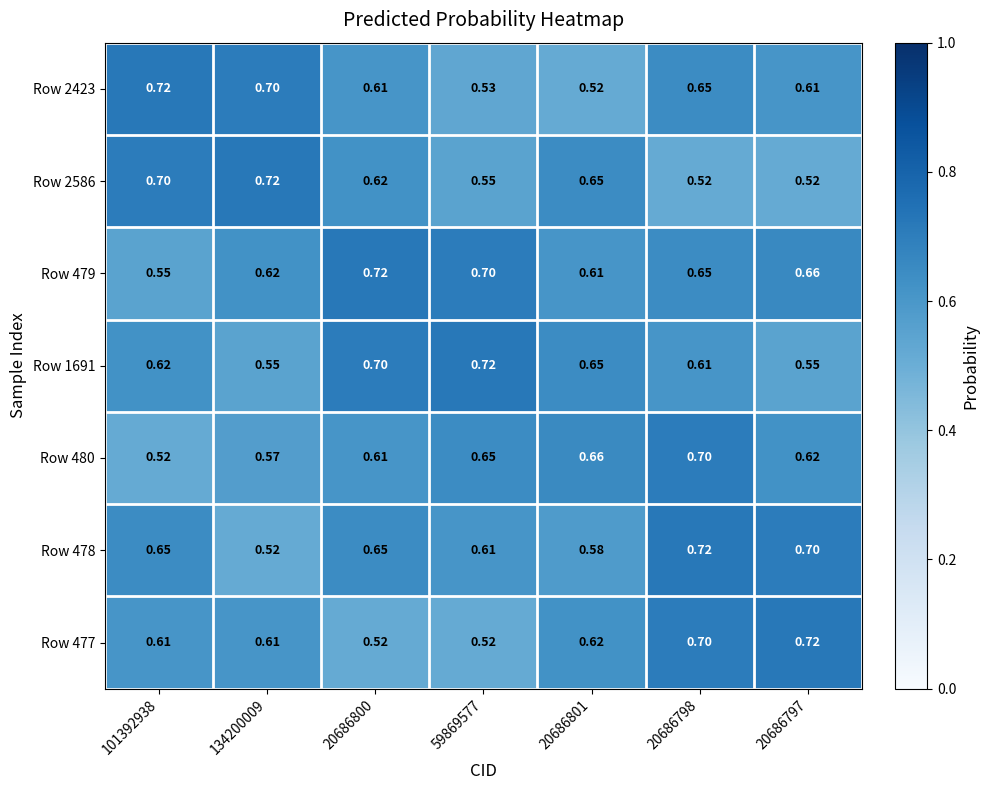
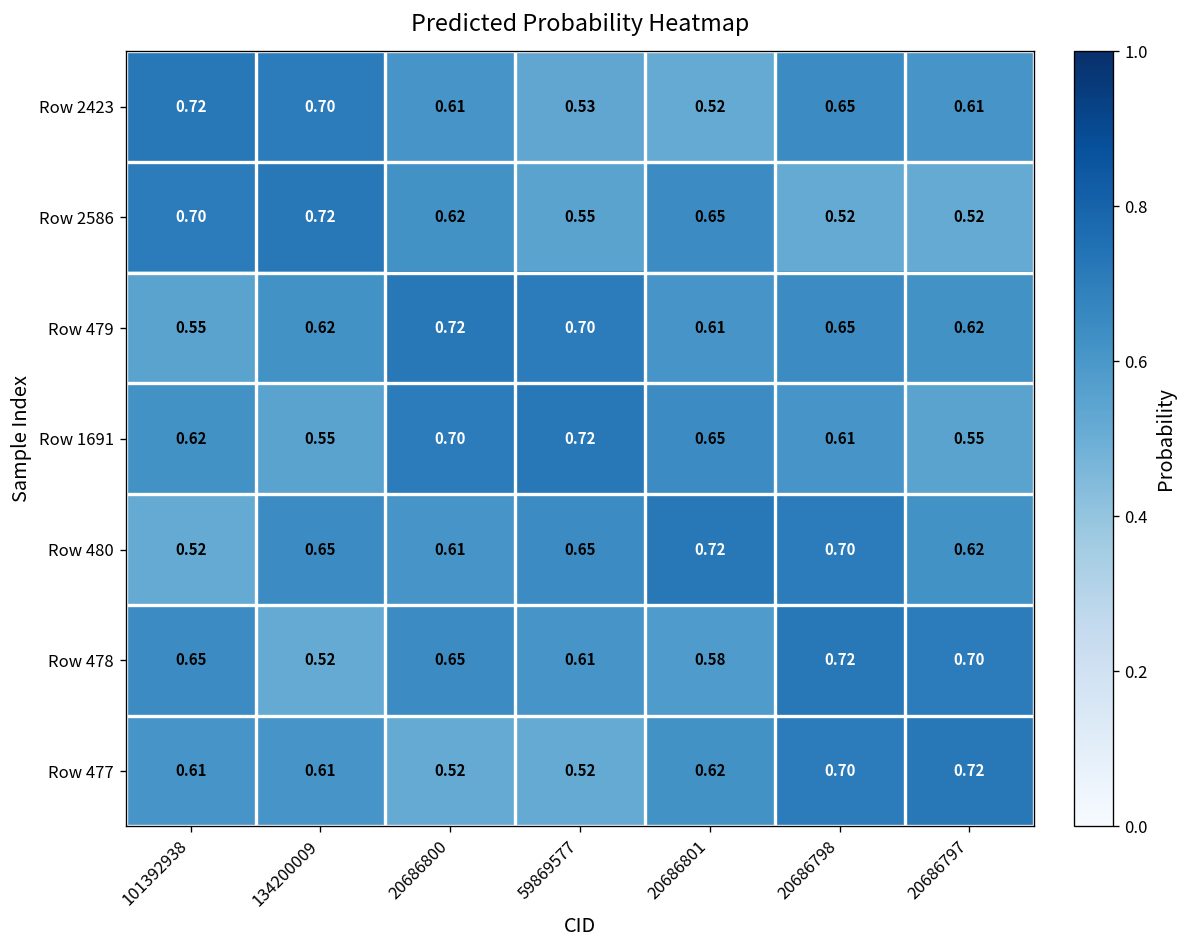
  {
    "Row 2423": {
      "101392938": 0.72,
      "134200009": 0.70,
      "20686800": 0.61,
      "59869577": 0.53,
      "20686801": 0.52,
      "20686798": 0.65,
      "20686797": 0.61
    },
    "Row 2586": {
      "101392938": 0.70,
      "134200009": 0.72,
      "20686800": 0.62,
      "59869577": 0.55,
      "20686801": 0.65,
      "20686798": 0.52,
      "20686797": 0.52
    },
    "Row 479": {
      "101392938": 0.55,
      "134200009": 0.62,
      "20686800": 0.72,
      "59869577": 0.70,
      "20686801": 0.61,
      "20686798": 0.65,
-     "20686797": 0.66
+     "20686797": 0.62
    },
    "Row 1691": {
      "101392938": 0.62,
      "134200009": 0.55,
      "20686800": 0.70,
      "59869577": 0.72,
      "20686801": 0.65,
      "20686798": 0.61,
      "20686797": 0.55
    },
    "Row 480": {
      "101392938": 0.52,
-     "134200009": 0.57,
+     "134200009": 0.65,
      "20686800": 0.61,
      "59869577": 0.65,
-     "20686801": 0.66,
+     "20686801": 0.72,
      "20686798": 0.70,
      "20686797": 0.62
    },
    "Row 478": {
      "101392938": 0.65,
      "134200009": 0.52,
      "20686800": 0.65,
      "59869577": 0.61,
      "20686801": 0.58,
      "20686798": 0.72,
      "20686797": 0.70
    },
    "Row 477": {
      "101392938": 0.61,
      "134200009": 0.61,
      "20686800": 0.52,
      "59869577": 0.52,
      "20686801": 0.62,
      "20686798": 0.70,
      "20686797": 0.72
    }
  }
